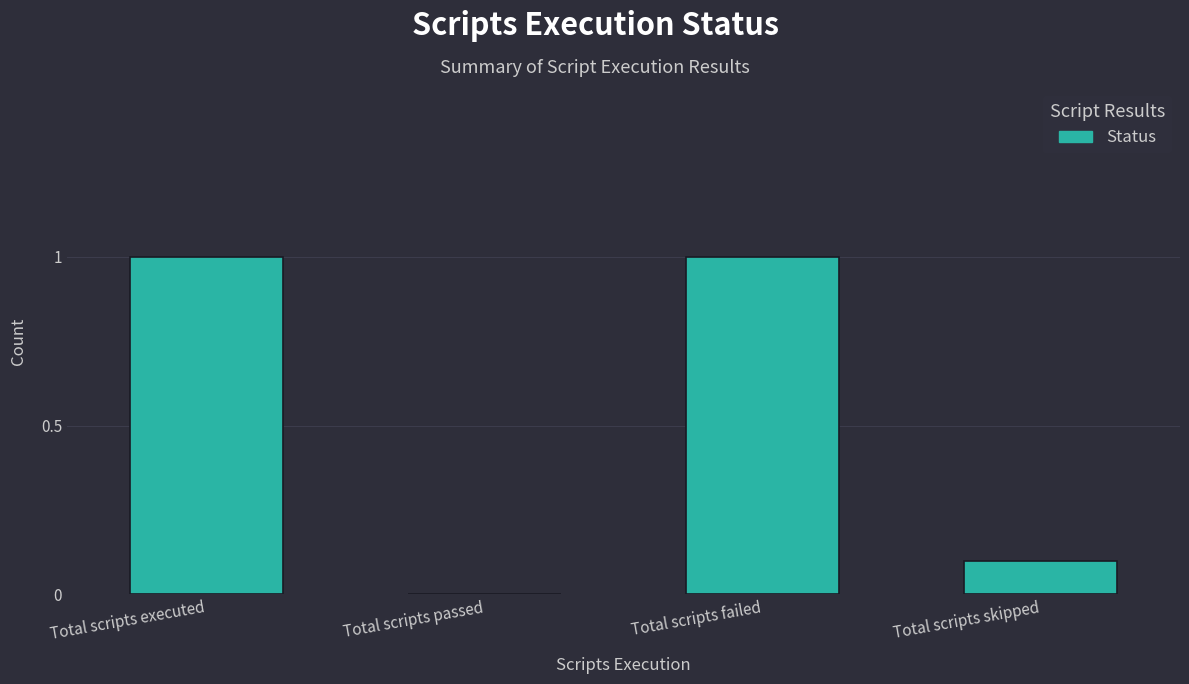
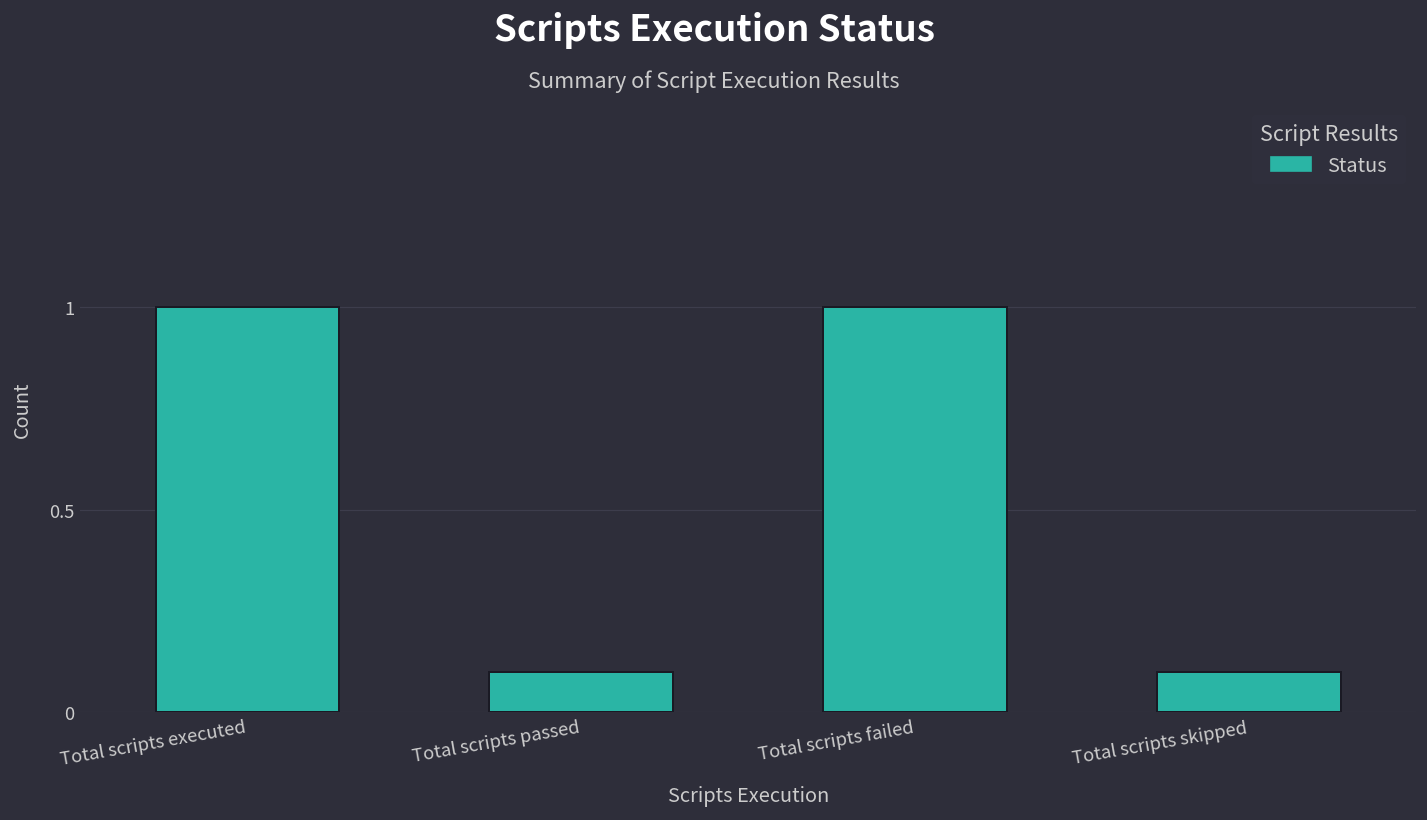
  {
    "Total scripts executed": 1.0,
-   "Total scripts passed": 0.0,
+   "Total scripts passed": 0.1,
    "Total scripts failed": 1.0,
    "Total scripts skipped": 0.1
  }
